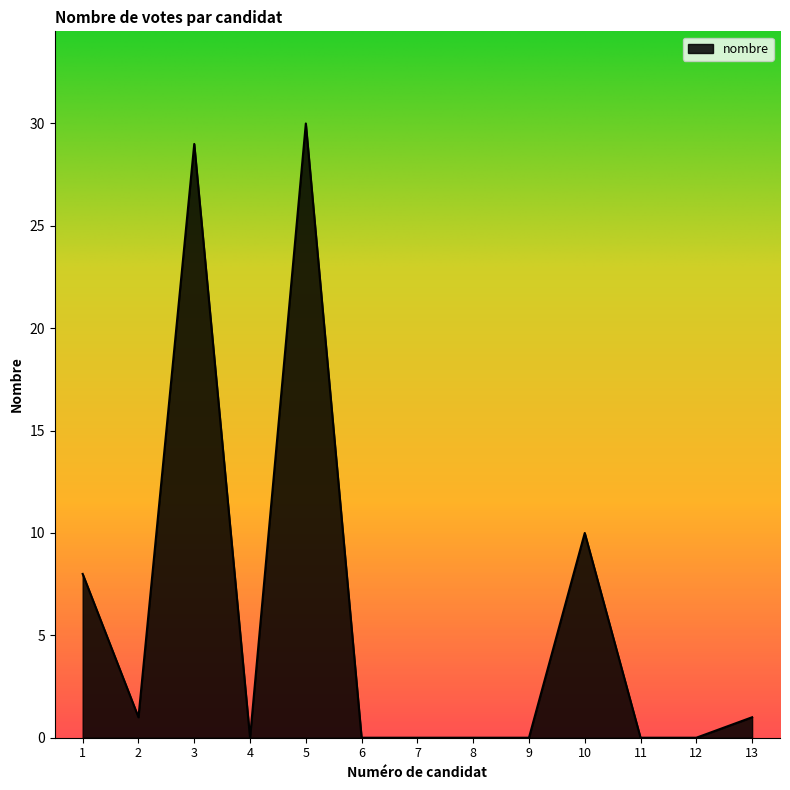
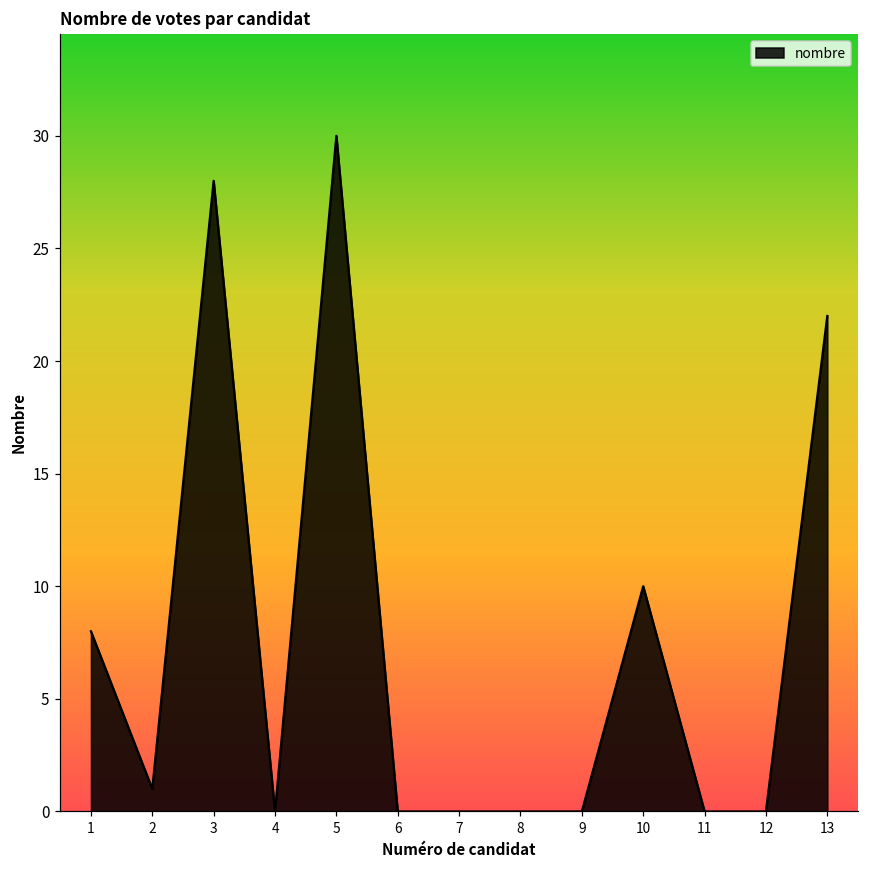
  {
    "1": 8,
    "2": 1,
-   "3": 29,
+   "3": 28,
    "4": 0,
    "5": 30,
    "6": 0,
    "7": 0,
    "8": 0,
    "9": 0,
    "10": 10,
    "11": 0,
    "12": 0,
-   "13": 1
+   "13": 22
  }
